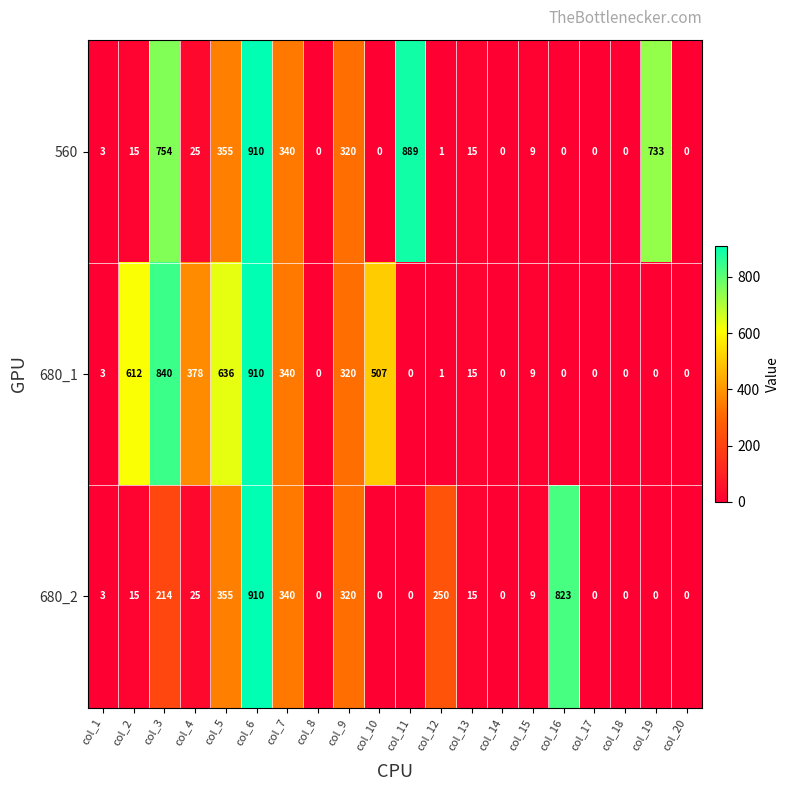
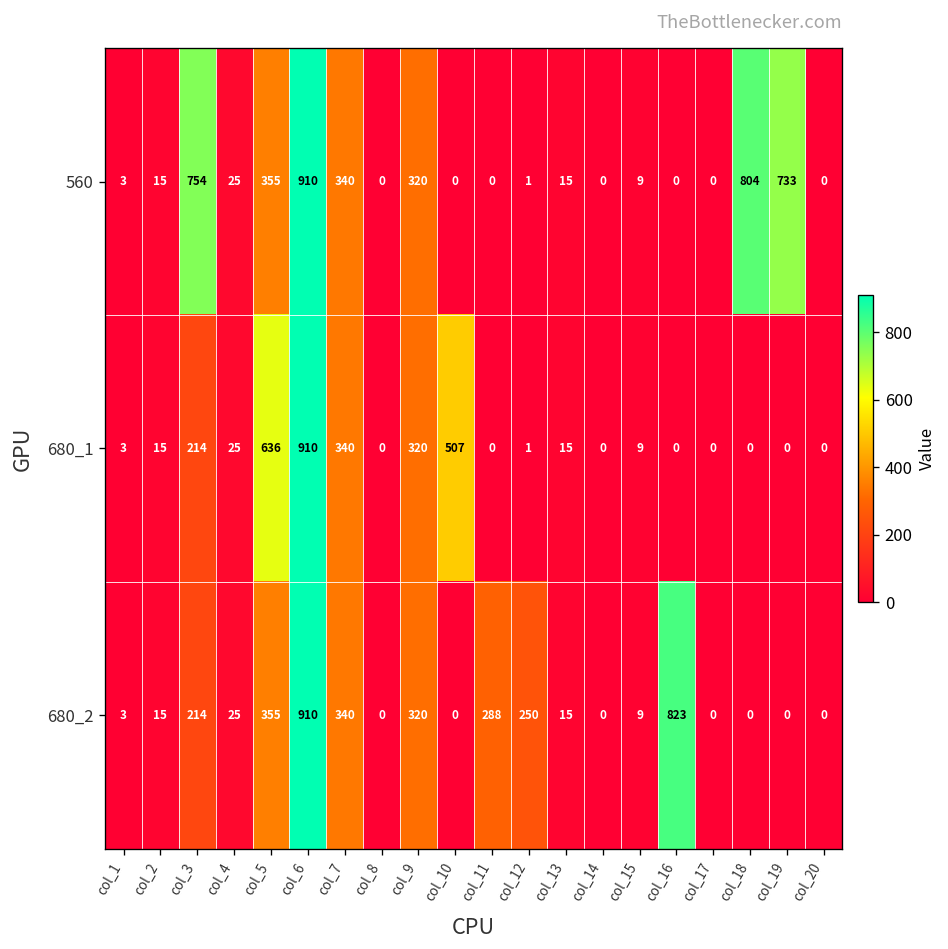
  {
    "560": {
      "col_1": 3,
      "col_2": 15,
      "col_3": 754,
      "col_4": 25,
      "col_5": 355,
      "col_6": 910,
      "col_7": 340,
      "col_8": 0,
      "col_9": 320,
      "col_10": 0,
-     "col_11": 889,
+     "col_11": 0,
      "col_12": 1,
      "col_13": 15,
      "col_14": 0,
      "col_15": 9,
      "col_16": 0,
      "col_17": 0,
-     "col_18": 0,
+     "col_18": 804,
      "col_19": 733,
      "col_20": 0
    },
    "680_1": {
      "col_1": 3,
-     "col_2": 612,
-     "col_3": 840,
-     "col_4": 378,
+     "col_2": 15,
+     "col_3": 214,
+     "col_4": 25,
      "col_5": 636,
      "col_6": 910,
      "col_7": 340,
      "col_8": 0,
      "col_9": 320,
      "col_10": 507,
      "col_11": 0,
      "col_12": 1,
      "col_13": 15,
      "col_14": 0,
      "col_15": 9,
      "col_16": 0,
      "col_17": 0,
      "col_18": 0,
      "col_19": 0,
      "col_20": 0
    },
    "680_2": {
      "col_1": 3,
      "col_2": 15,
      "col_3": 214,
      "col_4": 25,
      "col_5": 355,
      "col_6": 910,
      "col_7": 340,
      "col_8": 0,
      "col_9": 320,
      "col_10": 0,
-     "col_11": 0,
+     "col_11": 288,
      "col_12": 250,
      "col_13": 15,
      "col_14": 0,
      "col_15": 9,
      "col_16": 823,
      "col_17": 0,
      "col_18": 0,
      "col_19": 0,
      "col_20": 0
    }
  }
